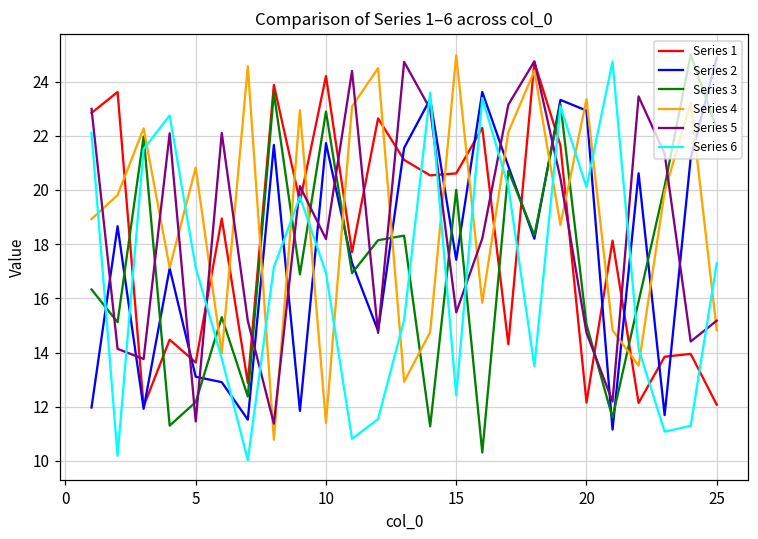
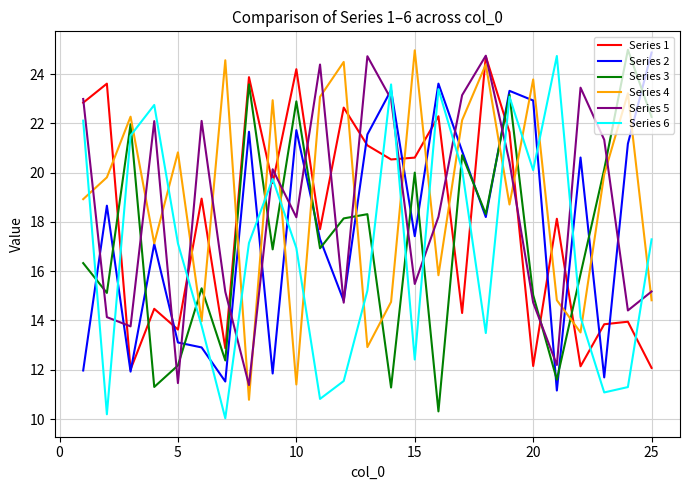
  {
    "Series 1": {
      "5": 13.6,
      "10": 24.2,
      "15": 20.6,
      "20": 12.2,
      "25": 12.1
    },
    "Series 2": {
      "5": 13.1,
      "10": 21.7,
      "15": 17.4,
      "20": 22.9
    },
    "Series 3": {
      "5": 12.2,
      "10": 22.9,
      "15": 20.0,
      "20": 15.0
    },
    "Series 4": {
      "5": 20.8,
      "10": 11.4,
      "15": 25.0,
-     "20": 23.3,
+     "20": 23.8,
      "25": 14.8
    },
    "Series 5": {
      "5": 11.5,
      "10": 18.2,
      "15": 15.5,
      "20": 14.7,
      "25": 15.2
    },
    "Series 6": {
      "5": 17.1,
      "10": 16.9,
      "15": 12.4,
      "20": 20.1,
      "25": 17.3
    }
  }
